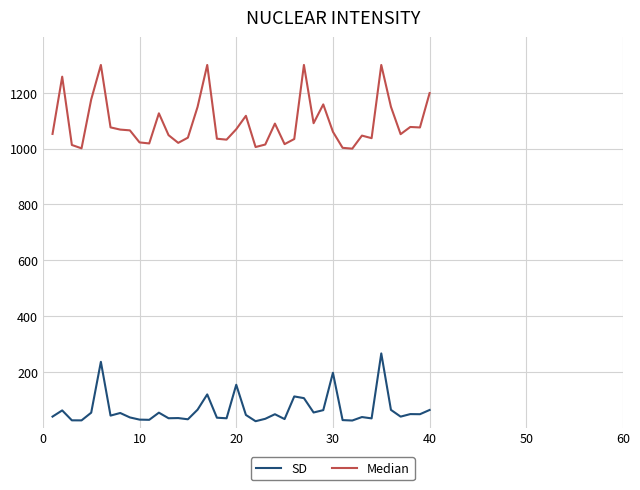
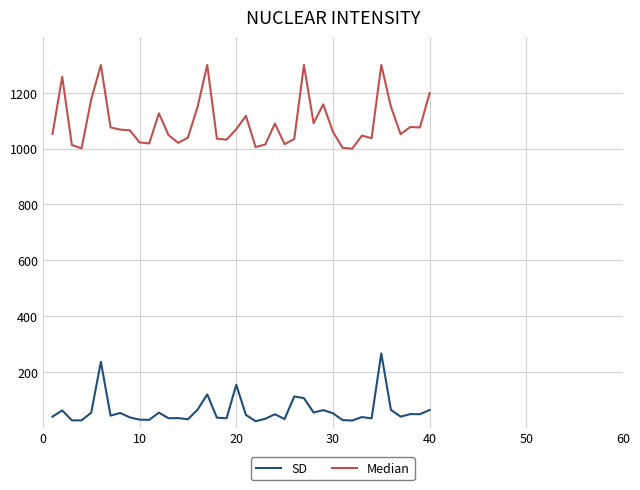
  {
    "SD": {
      "10": 30,
      "20": 150,
-     "30": 200,
+     "30": 50,
      "40": 60
    },
    "Median": {
      "10": 1020,
      "20": 1070,
      "30": 1060,
      "40": 1200
    }
  }
